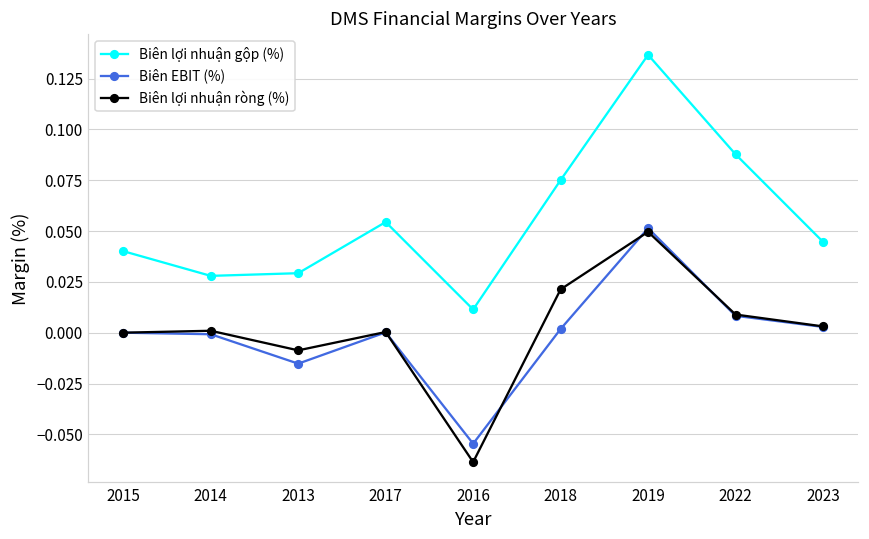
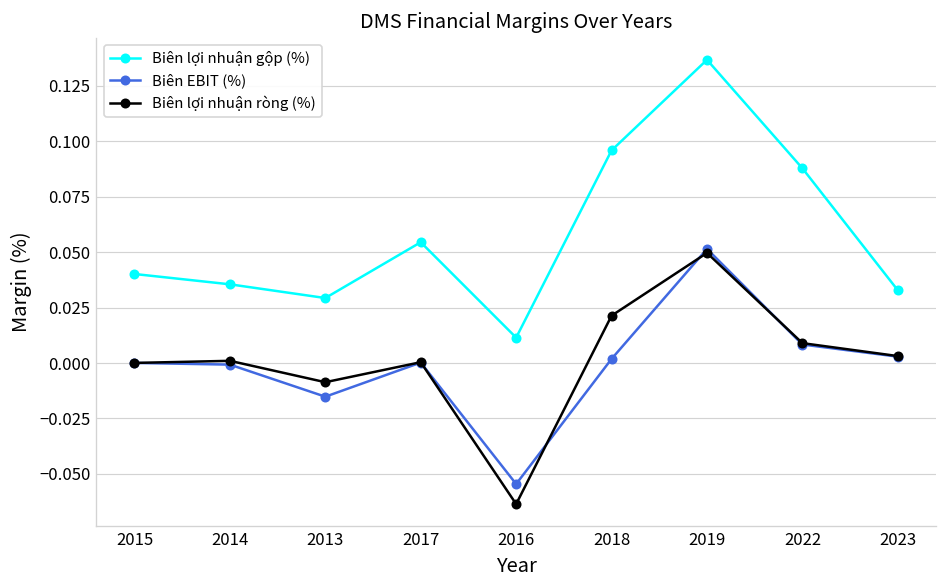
  {
    "Biên lợi nhuận gộp (%)": {
      "2015": 0.040,
-     "2014": 0.028,
+     "2014": 0.035,
      "2013": 0.029,
      "2017": 0.054,
      "2016": 0.011,
-     "2018": 0.075,
+     "2018": 0.096,
      "2019": 0.137,
      "2022": 0.088,
-     "2023": 0.045
+     "2023": 0.033
    },
    "Biên EBIT (%)": {
      "2014": -0.001,
      "2013": -0.015,
      "2016": -0.055,
      "2018": 0.002,
      "2019": 0.051
    },
    "Biên lợi nhuận ròng (%)": {
      "2014": 0.001,
      "2013": -0.009,
      "2016": -0.064,
      "2018": 0.021,
      "2019": 0.050
    }
  }
